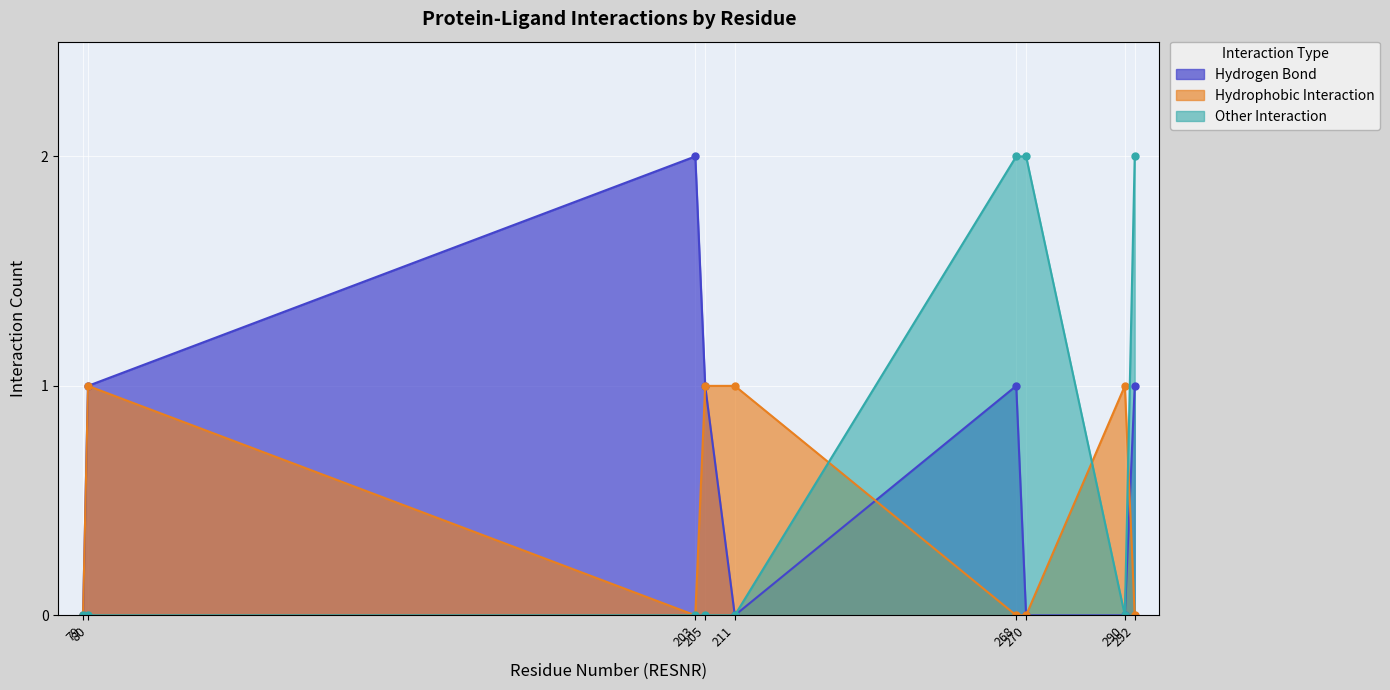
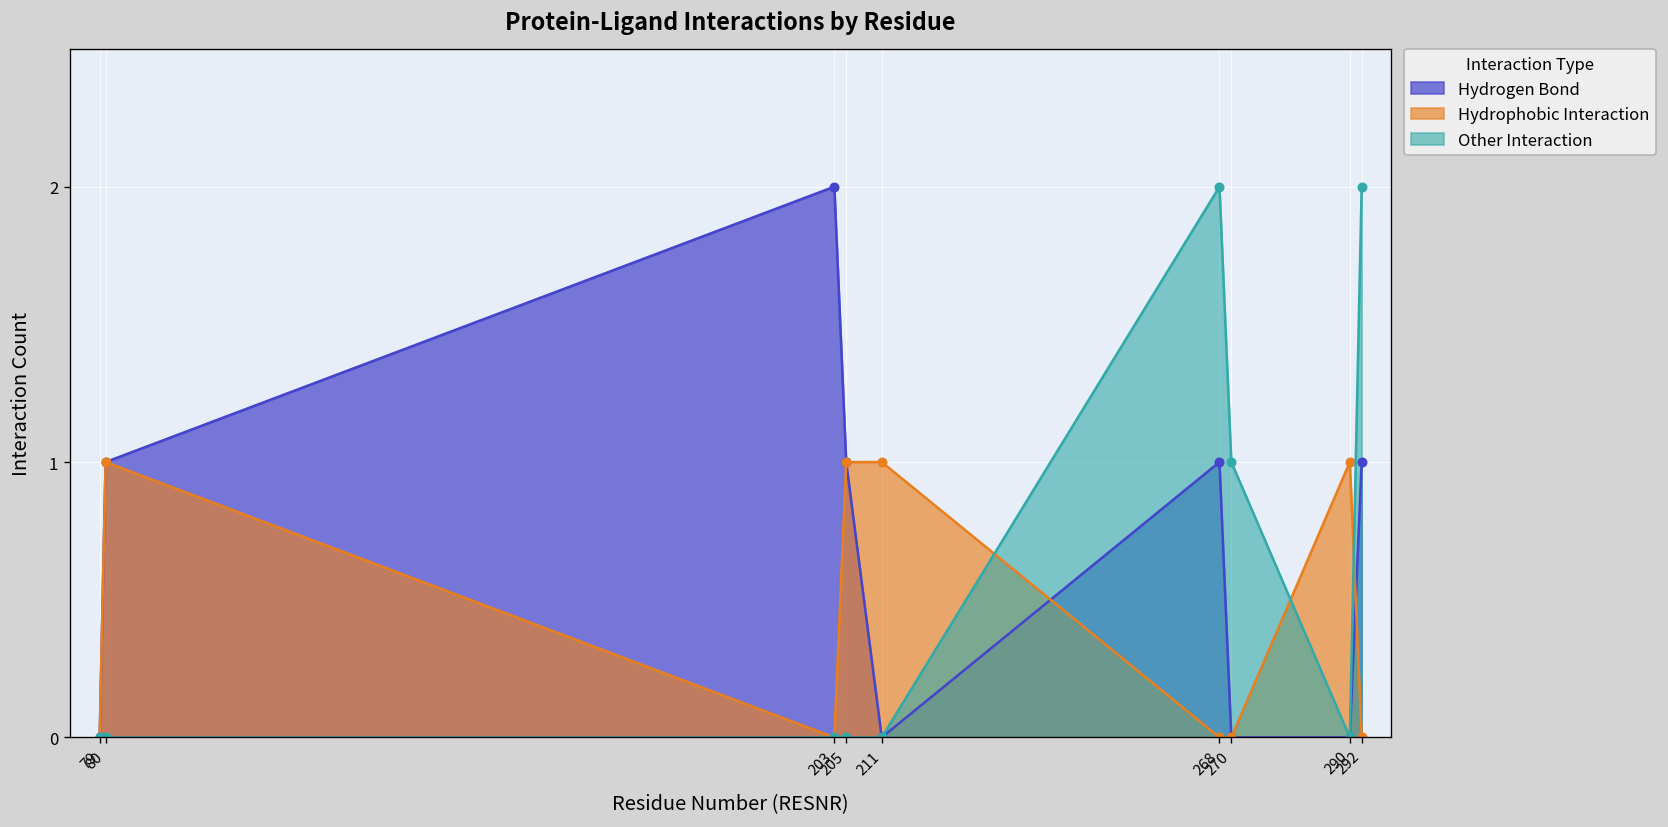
  {
    "Hydrogen Bond": {
      "203": 2,
      "268": 1,
      "292": 1
    },
    "Hydrophobic Interaction": {
      "211": 1,
      "268": 0,
      "290": 1,
      "292": 0
    },
    "Other Interaction": {
      "80": 0,
      "205": 0,
      "268": 2,
-     "270": 2,
+     "270": 1,
      "292": 2
    }
  }
